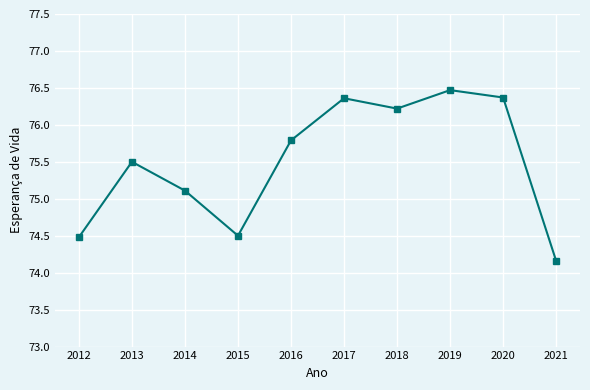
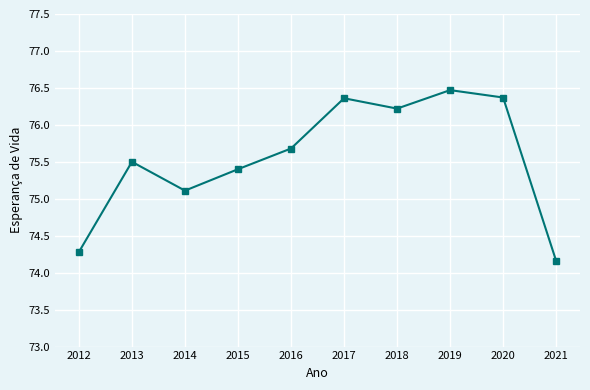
  {
-   "2012": 74.5,
+   "2012": 74.3,
    "2013": 75.5,
    "2014": 75.1,
-   "2015": 74.5,
-   "2016": 75.8,
+   "2015": 75.4,
+   "2016": 75.7,
    "2017": 76.4,
    "2018": 76.2,
    "2019": 76.5,
    "2020": 76.4,
    "2021": 74.2
  }
